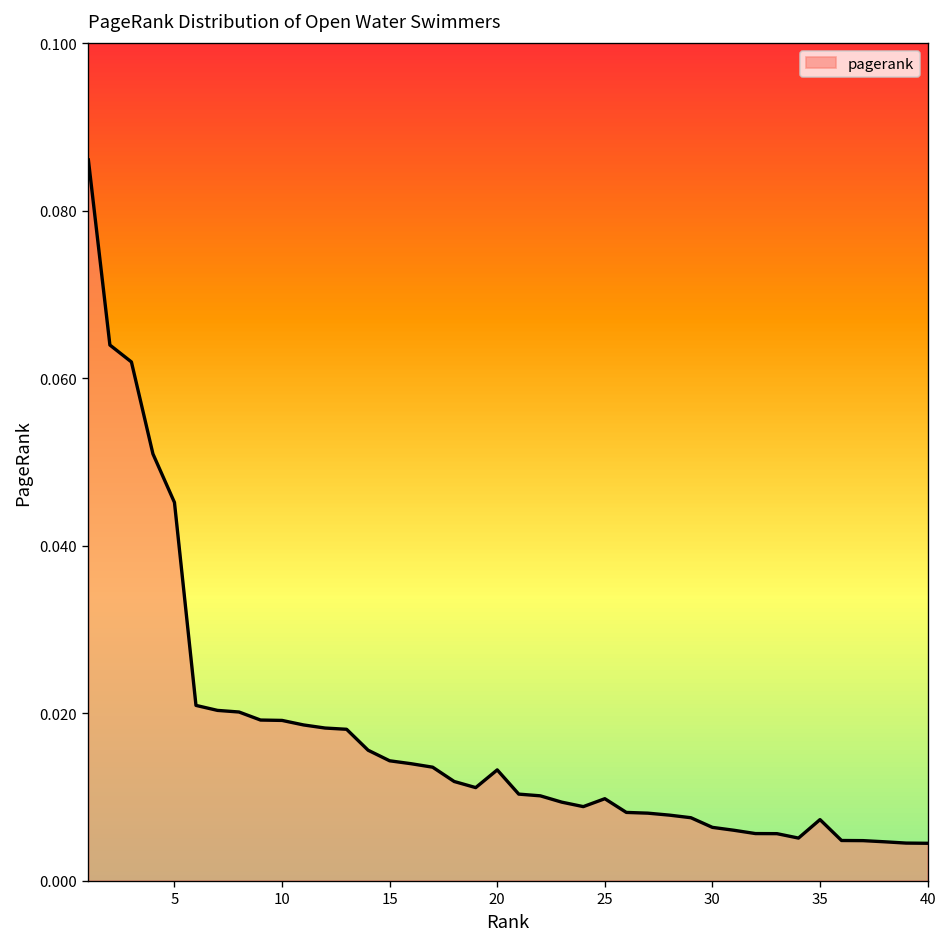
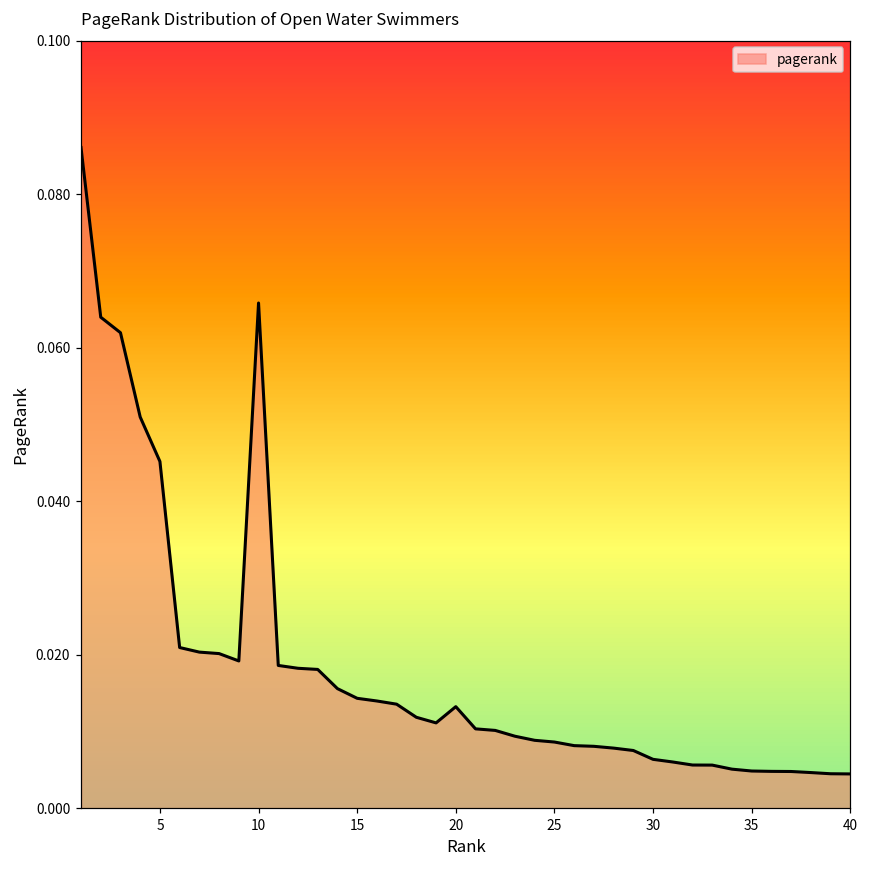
  {
    "5": 0.045,
-   "10": 0.019,
+   "10": 0.066,
    "15": 0.014,
    "20": 0.013,
-   "25": 0.010,
+   "25": 0.009,
    "30": 0.006,
-   "35": 0.007,
+   "35": 0.005,
    "40": 0.004
  }
